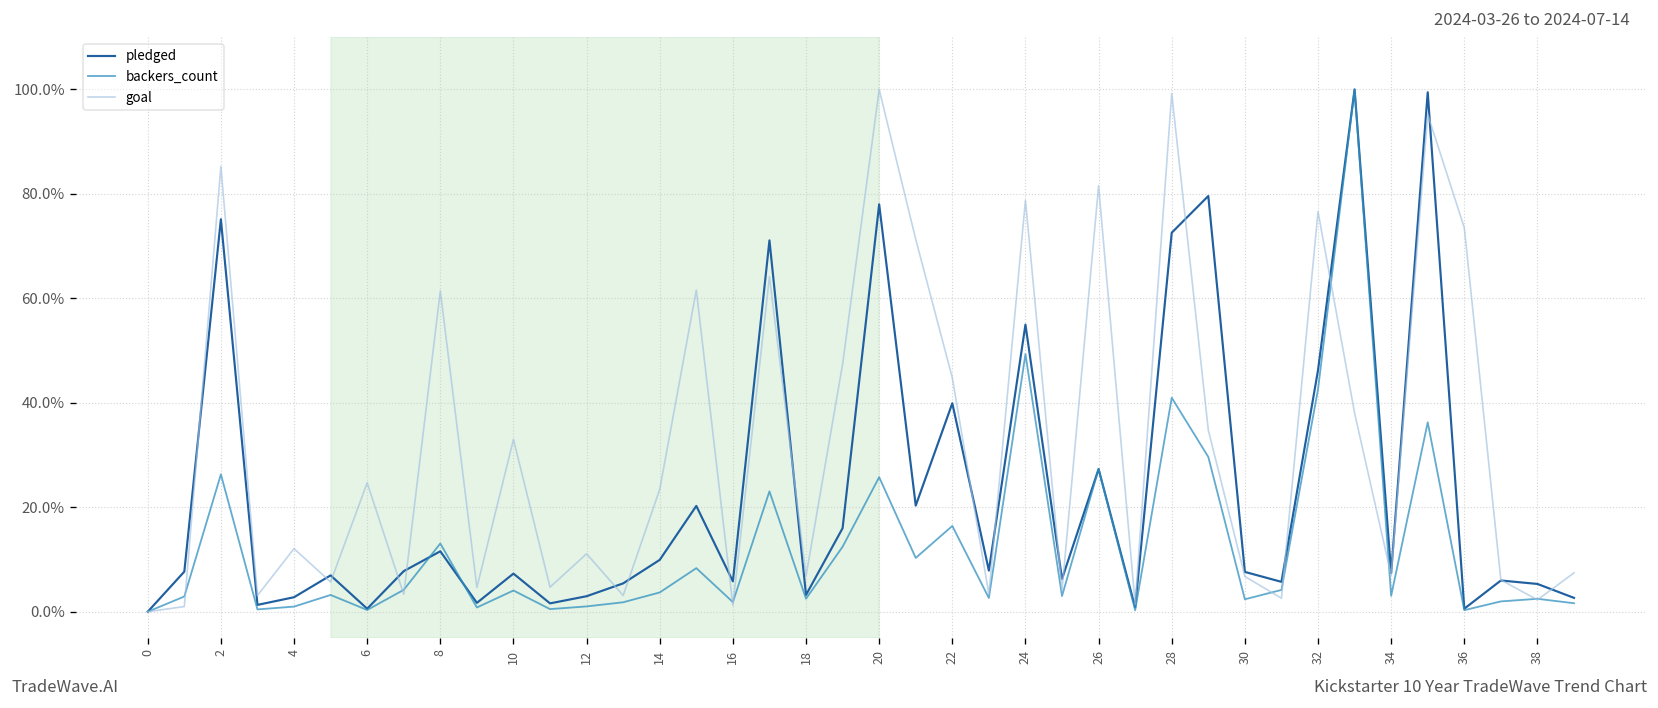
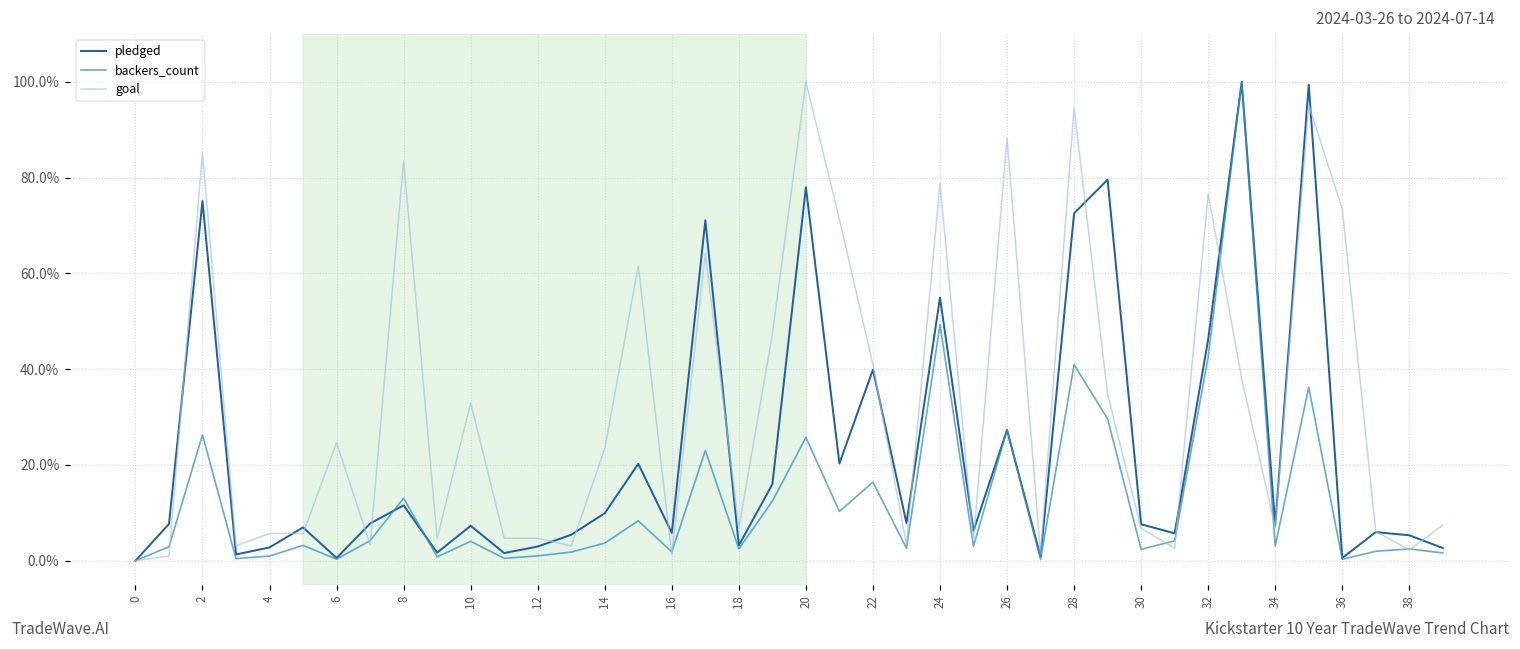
  {
    "goal": {
      "2": "85%",
-     "4": "12%",
+     "4": "6%",
      "6": "25%",
-     "8": "61%",
+     "8": "84%",
      "10": "33%",
-     "12": "11%",
+     "12": "5%",
      "14": "23%",
      "16": "1%",
      "18": "7%",
      "20": "100%",
-     "22": "45%",
+     "22": "41%",
      "24": "79%",
-     "26": "82%",
-     "28": "99%",
+     "26": "88%",
+     "28": "95%",
      "30": "7%",
      "32": "77%",
      "36": "74%"
    }
  }
